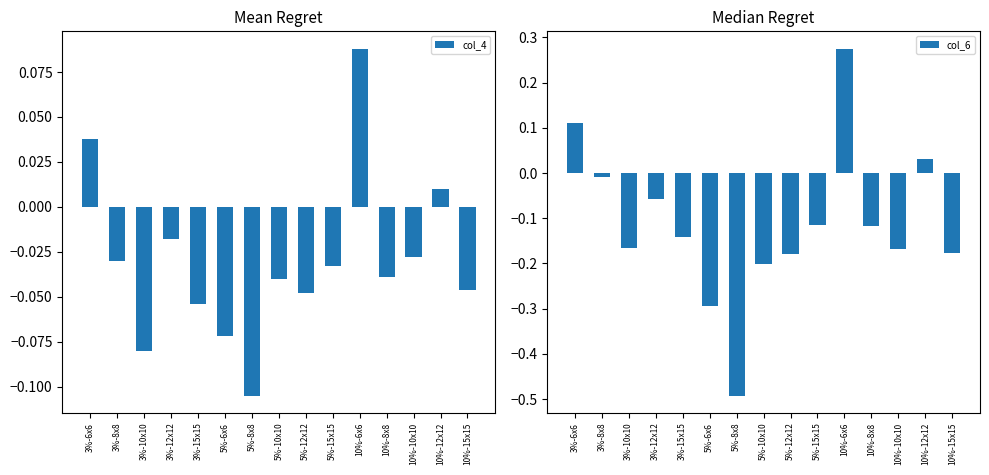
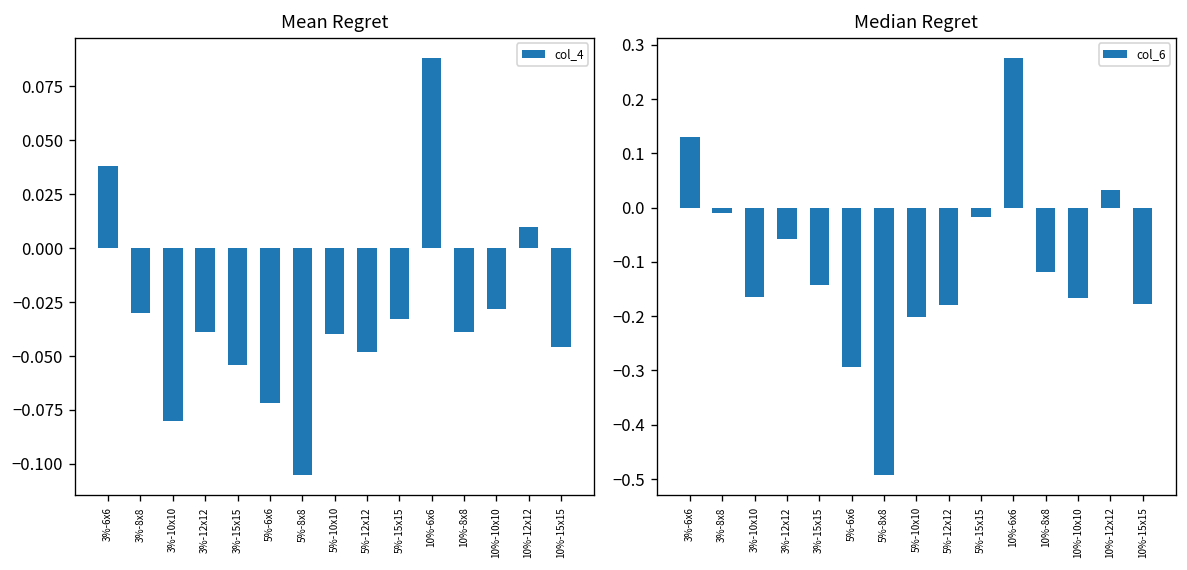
  {
    "Mean Regret": {
      "3%-6x6": 0.038,
      "3%-8x8": -0.030,
      "3%-10x10": -0.080,
-     "3%-12x12": -0.018,
+     "3%-12x12": -0.039,
      "3%-15x15": -0.054,
      "5%-6x6": -0.072,
      "5%-8x8": -0.105,
      "5%-10x10": -0.040,
      "5%-12x12": -0.048,
      "5%-15x15": -0.033,
      "10%-6x6": 0.088,
      "10%-8x8": -0.039,
      "10%-10x10": -0.028,
      "10%-12x12": 0.010,
      "10%-15x15": -0.046
    },
    "Median Regret": {
-     "3%-6x6": 0.11,
+     "3%-6x6": 0.13,
      "3%-8x8": -0.01,
      "3%-10x10": -0.17,
      "3%-12x12": -0.06,
      "3%-15x15": -0.14,
      "5%-6x6": -0.29,
      "5%-8x8": -0.49,
      "5%-10x10": -0.20,
      "5%-12x12": -0.18,
-     "5%-15x15": -0.12,
+     "5%-15x15": -0.02,
      "10%-6x6": 0.28,
      "10%-8x8": -0.12,
      "10%-10x10": -0.17,
      "10%-12x12": 0.03,
      "10%-15x15": -0.18
    }
  }
